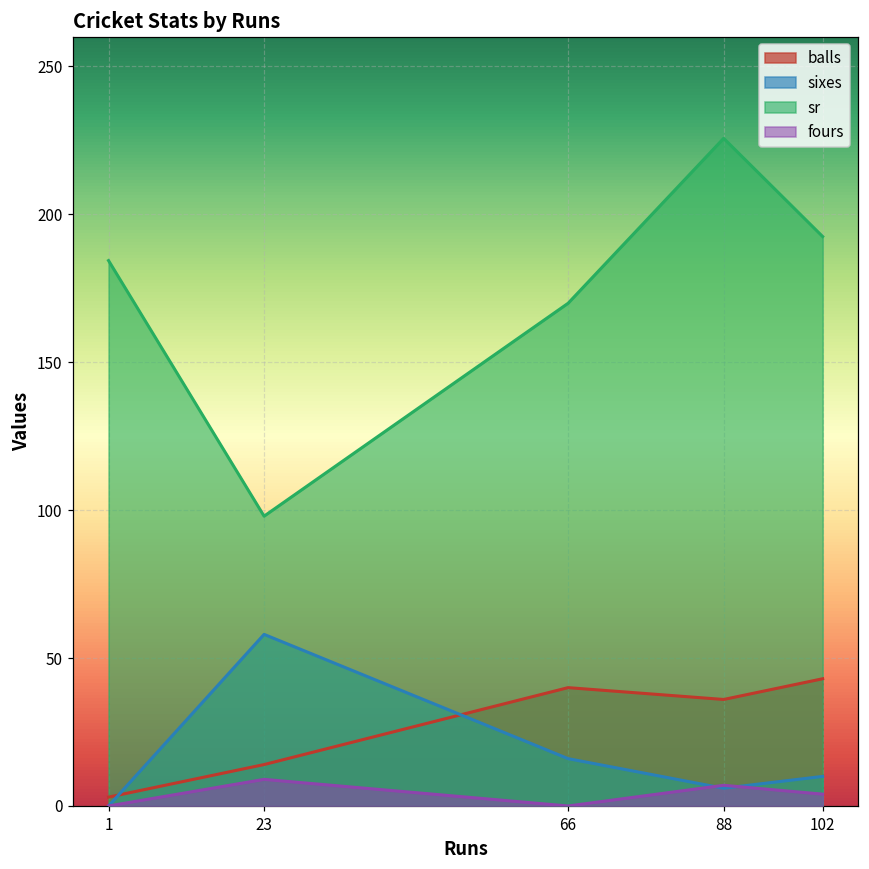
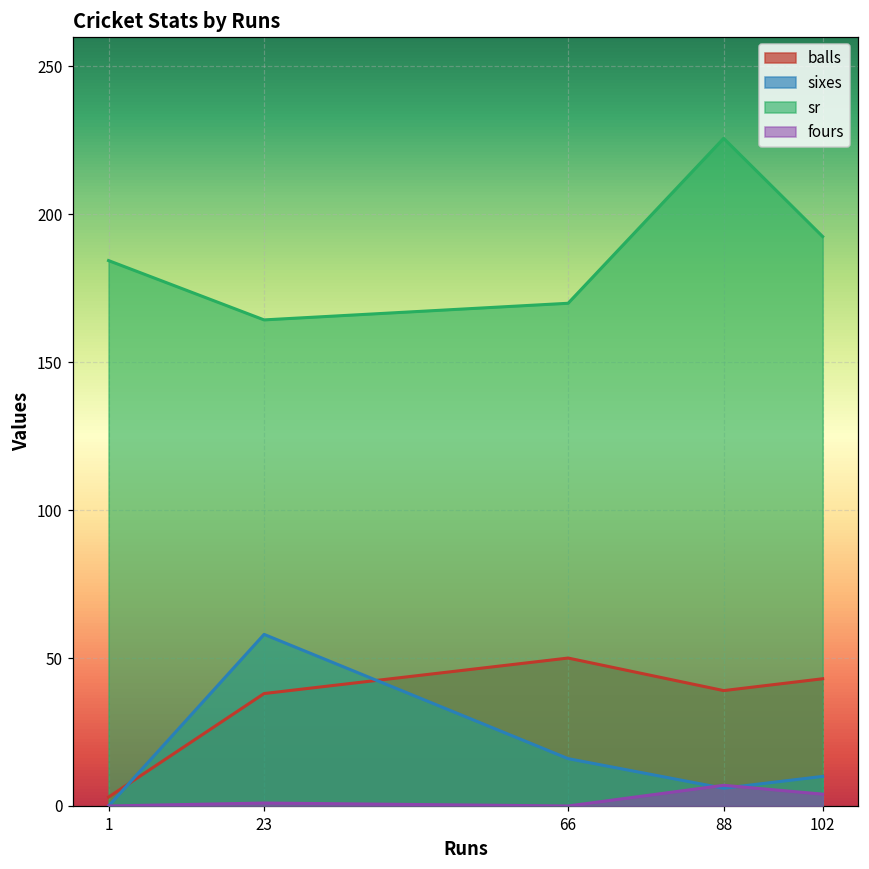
  {
    "balls": {
      "1": 3,
-     "23": 14,
-     "66": 40,
-     "88": 36,
+     "23": 38,
+     "66": 50,
+     "88": 39,
      "102": 43
    },
    "sixes": {
      "23": 58,
      "66": 16,
      "88": 6,
      "102": 10
    },
    "sr": {
      "1": 184,
-     "23": 98,
+     "23": 164,
      "66": 170,
      "88": 226,
      "102": 192
    },
    "fours": {
-     "23": 9,
+     "23": 1,
      "66": 0,
      "88": 7,
      "102": 4
    }
  }
